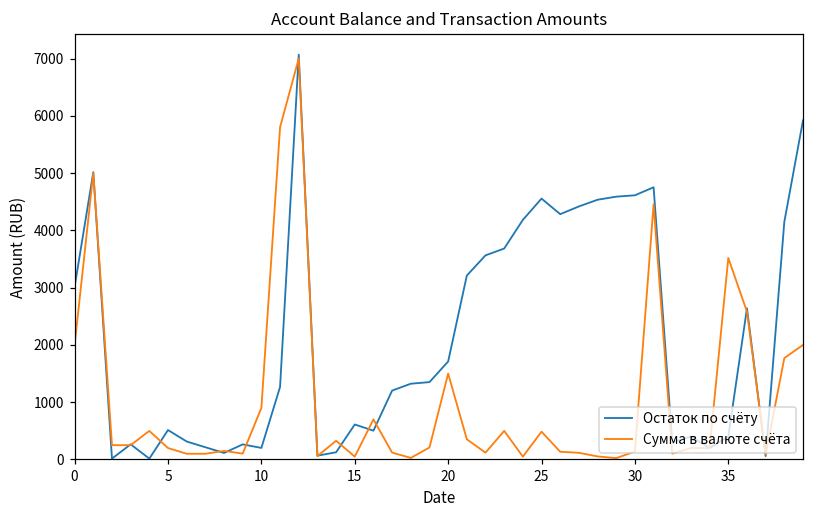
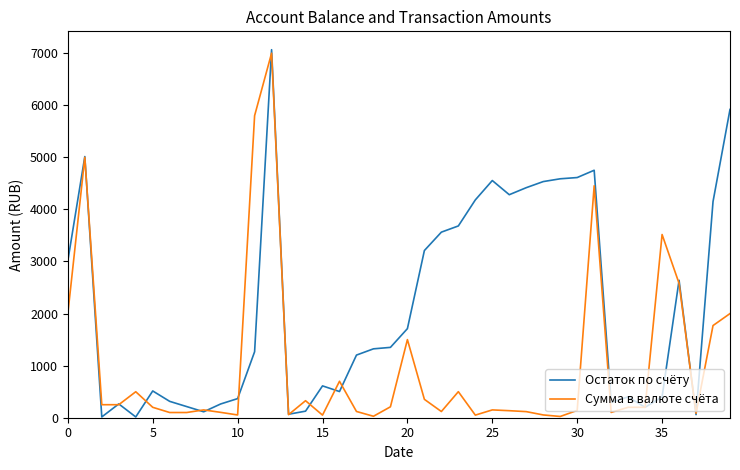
  {
    "Остаток по счёту": {
      "0": 3000,
      "5": 500,
-     "10": 200,
+     "10": 400,
      "15": 600,
      "20": 1700,
      "25": 4600,
      "30": 4600
    },
    "Сумма в валюте счёта": {
      "0": 2000,
      "5": 200,
-     "10": 900,
+     "10": 100,
      "15": 100,
      "20": 1500,
-     "25": 500,
+     "25": 200,
      "35": 3500
    }
  }
